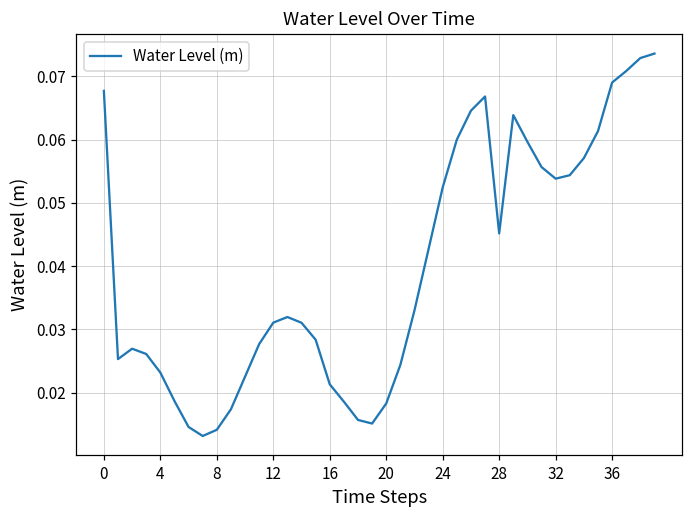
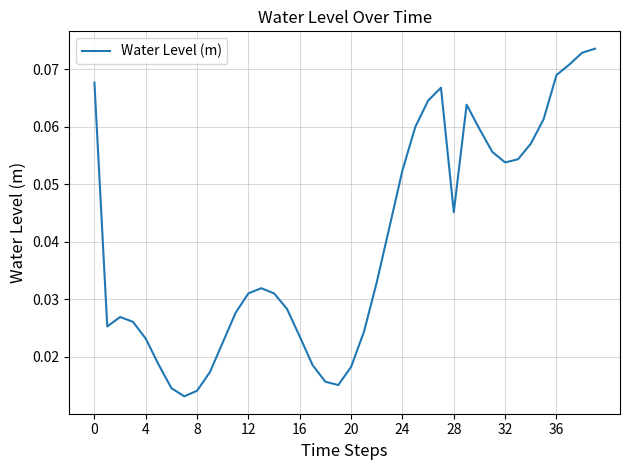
  {
    "0": 0.068,
    "4": 0.023,
    "8": 0.014,
    "12": 0.031,
-   "16": 0.021,
+   "16": 0.024,
    "20": 0.018,
    "24": 0.052,
    "28": 0.045,
    "32": 0.054,
    "36": 0.069
  }
